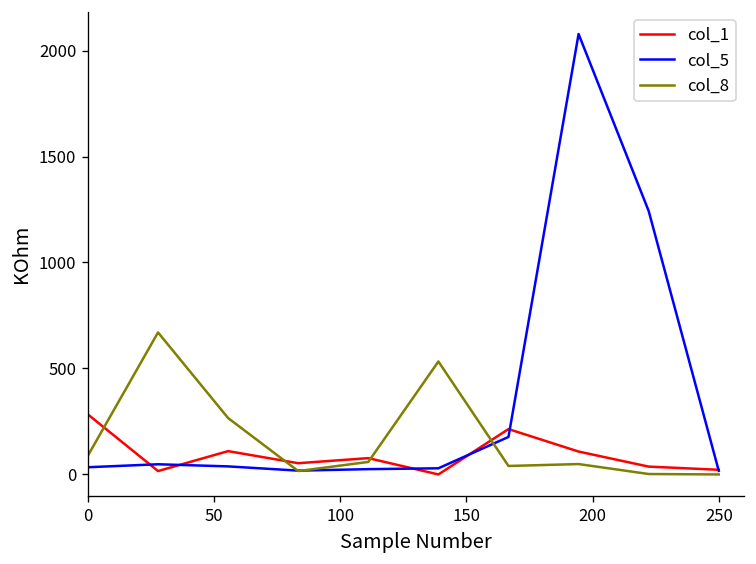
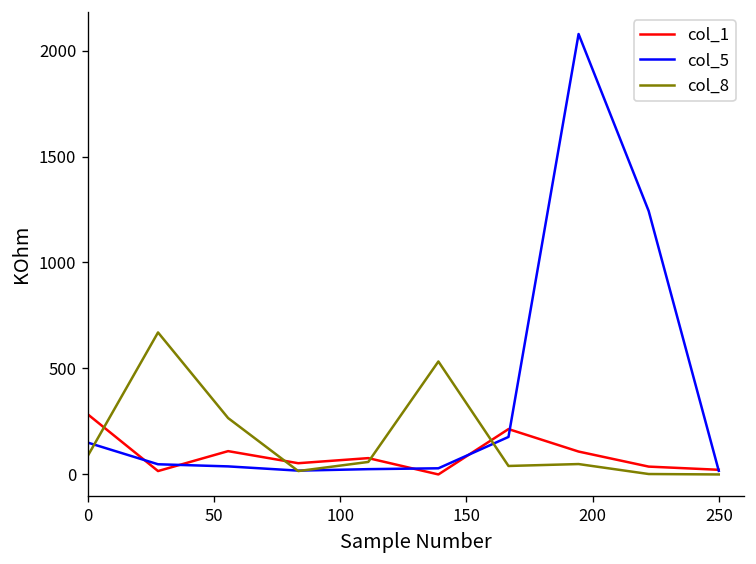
  {
    "col_1": {
      "0": 280
    },
    "col_5": {
-     "0": 30
+     "0": 150
    },
    "col_8": {
      "0": 90,
      "250": 0
    }
  }
